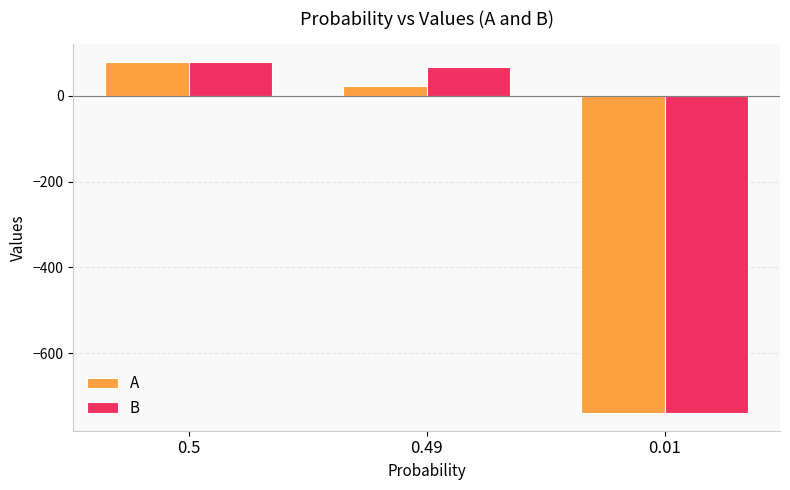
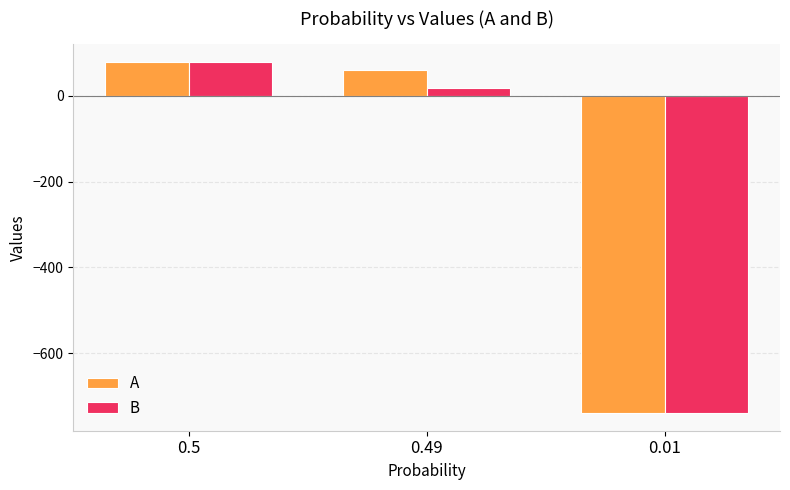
  {
    "A": {
      "0.5": 80,
-     "0.49": 20,
+     "0.49": 60,
      "0.01": -740
    },
    "B": {
      "0.5": 80,
-     "0.49": 70,
+     "0.49": 20,
      "0.01": -740
    }
  }
